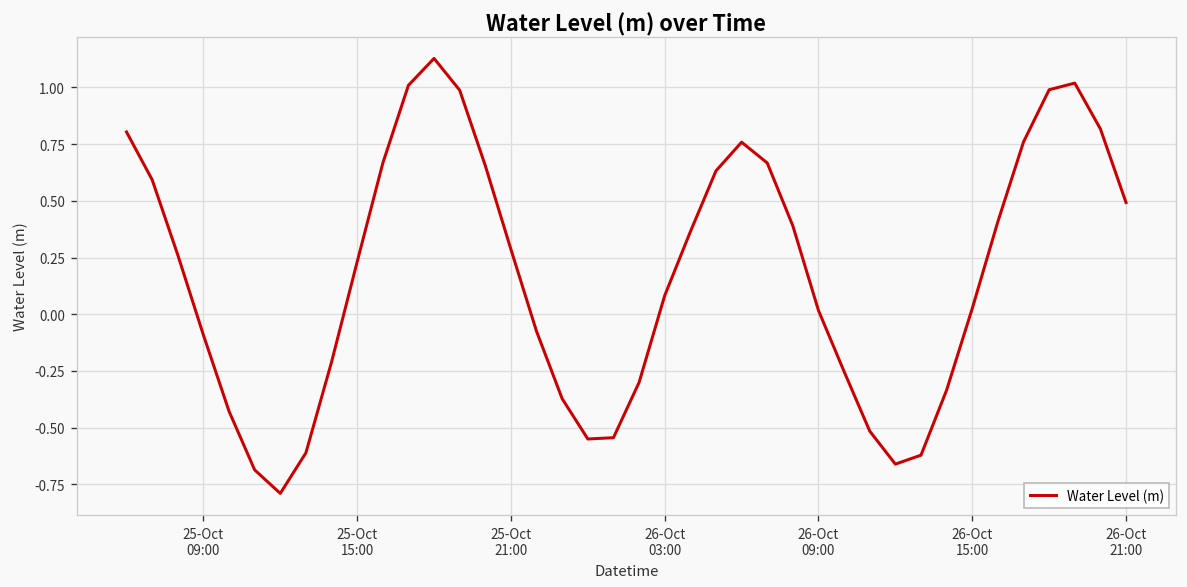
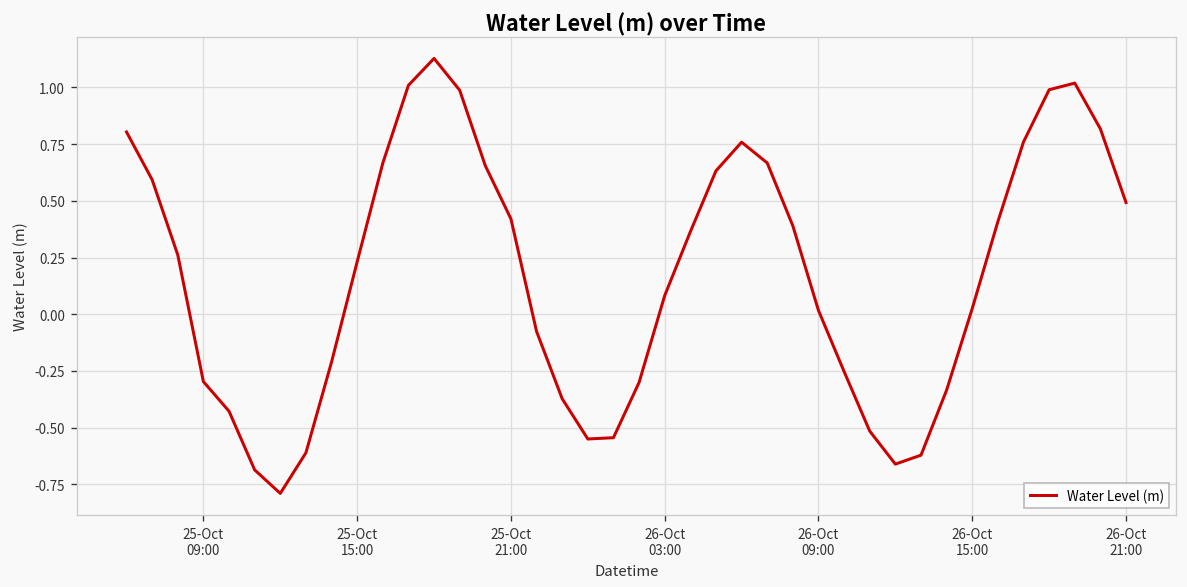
  {
-   "25-Oct 09:00": -0.09,
+   "25-Oct 09:00": -0.30,
    "25-Oct 15:00": 0.23,
-   "25-Oct 21:00": 0.29,
+   "25-Oct 21:00": 0.42,
    "26-Oct 03:00": 0.08,
    "26-Oct 09:00": 0.02,
    "26-Oct 15:00": 0.03,
    "26-Oct 21:00": 0.49
  }
